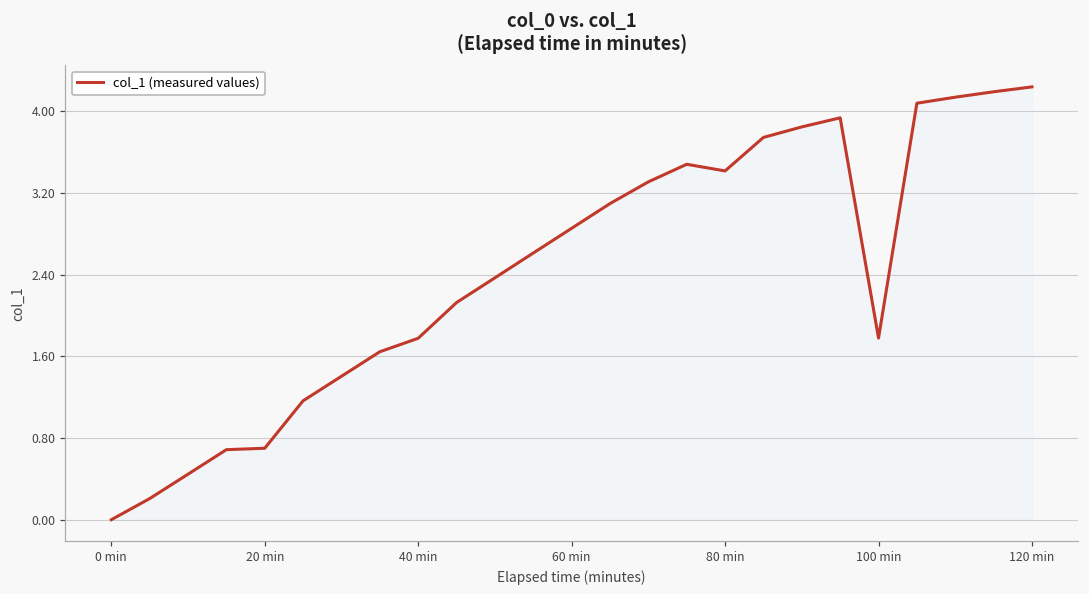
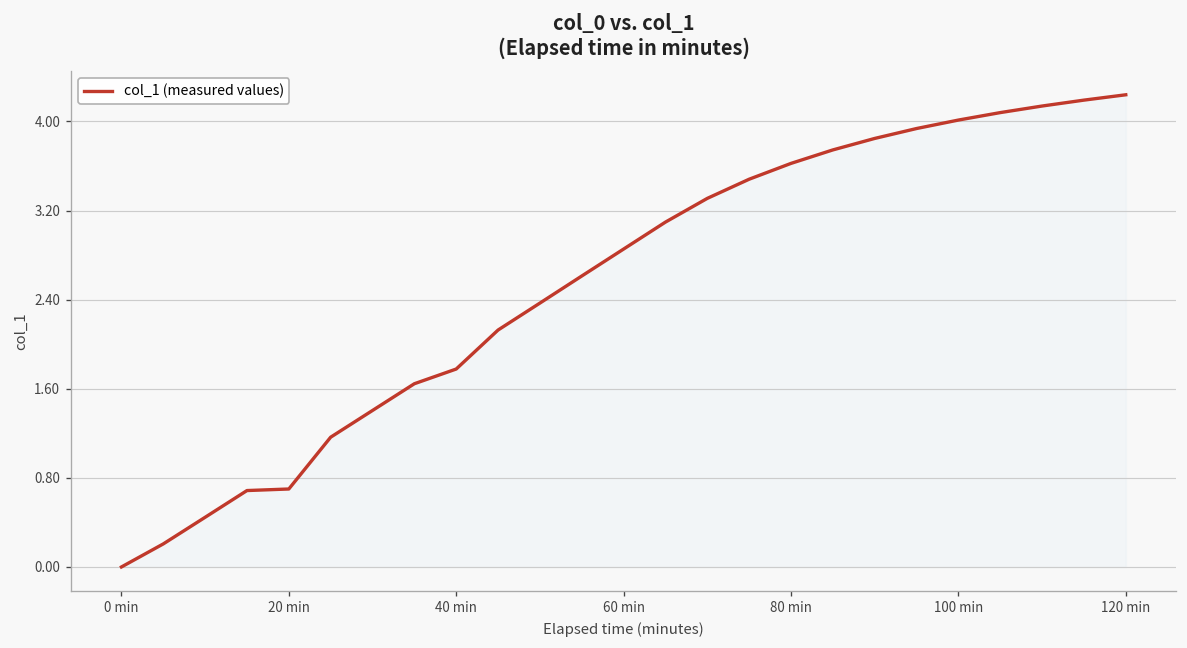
  {
    "0 min": 0.0,
    "20 min": 0.7,
    "40 min": 1.8,
    "60 min": 2.9,
-   "80 min": 3.4,
-   "100 min": 1.8,
+   "80 min": 3.6,
+   "100 min": 4.0,
    "120 min": 4.2
  }
